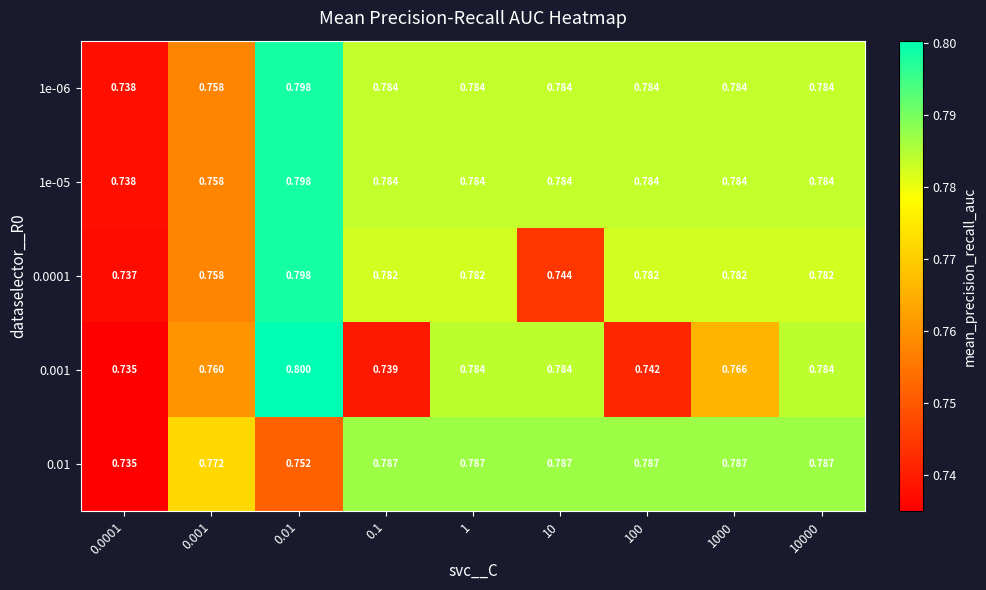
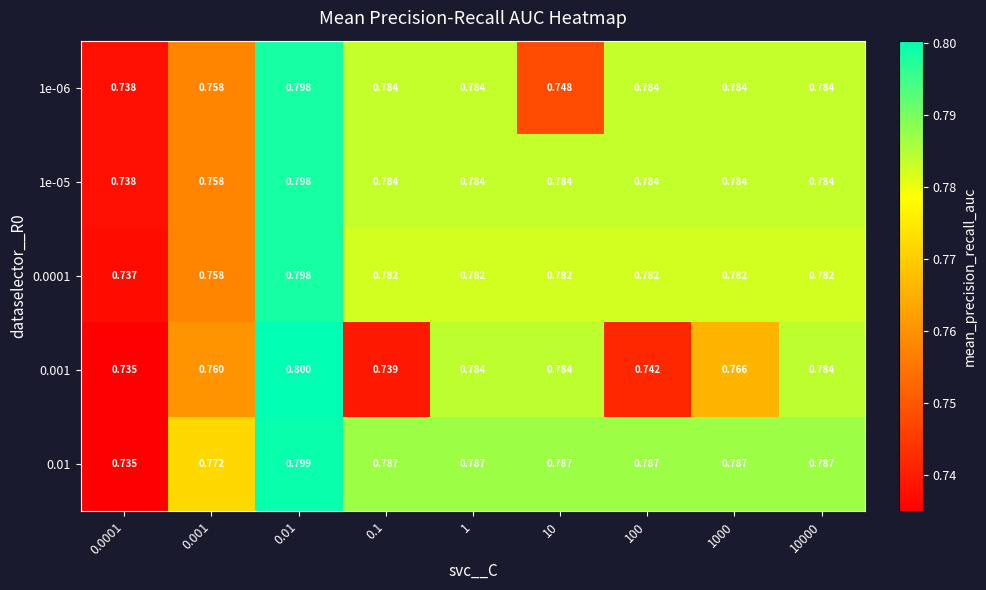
  {
    "1e-06": {
      "0.0001": 0.738,
      "0.001": 0.758,
      "0.01": 0.798,
      "0.1": 0.784,
      "1": 0.784,
-     "10": 0.784,
+     "10": 0.748,
      "100": 0.784,
      "1000": 0.784,
      "10000": 0.784
    },
    "1e-05": {
      "0.0001": 0.738,
      "0.001": 0.758,
      "0.01": 0.798,
      "0.1": 0.784,
      "1": 0.784,
      "10": 0.784,
      "100": 0.784,
      "1000": 0.784,
      "10000": 0.784
    },
    "0.0001": {
      "0.0001": 0.737,
      "0.001": 0.758,
      "0.01": 0.798,
      "0.1": 0.782,
      "1": 0.782,
-     "10": 0.744,
+     "10": 0.782,
      "100": 0.782,
      "1000": 0.782,
      "10000": 0.782
    },
    "0.001": {
      "0.0001": 0.735,
      "0.001": 0.760,
      "0.01": 0.800,
      "0.1": 0.739,
      "1": 0.784,
      "10": 0.784,
      "100": 0.742,
      "1000": 0.766,
      "10000": 0.784
    },
    "0.01": {
      "0.0001": 0.735,
      "0.001": 0.772,
-     "0.01": 0.752,
+     "0.01": 0.799,
      "0.1": 0.787,
      "1": 0.787,
      "10": 0.787,
      "100": 0.787,
      "1000": 0.787,
      "10000": 0.787
    }
  }
